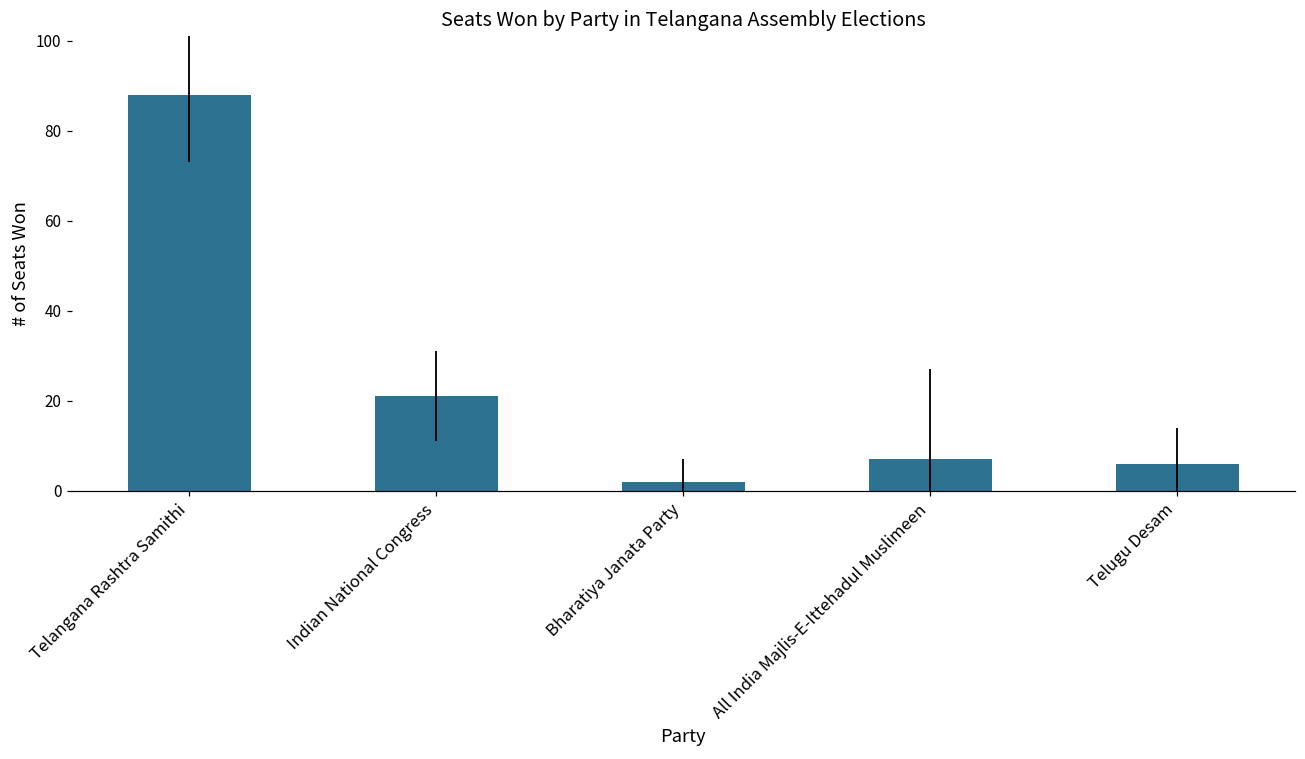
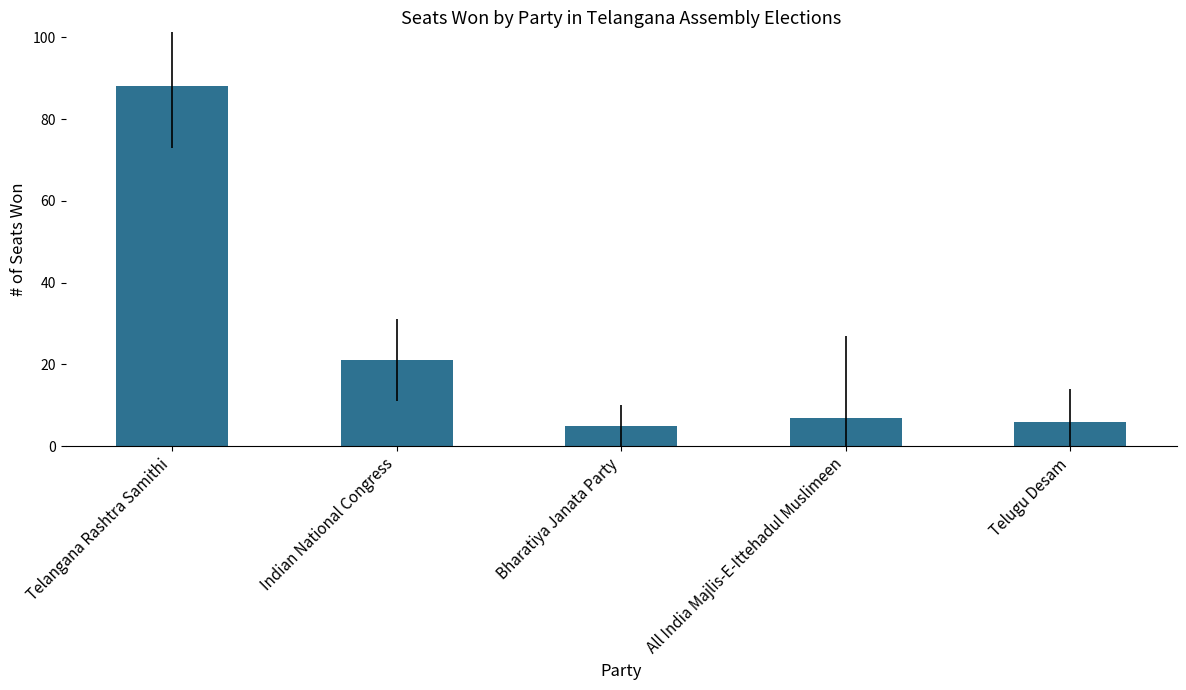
  {
    "Telangana Rashtra Samithi": 88,
    "Indian National Congress": 21,
-   "Bharatiya Janata Party": 2,
+   "Bharatiya Janata Party": 5,
    "All India Majlis-E-Ittehadul Muslimeen": 7,
    "Telugu Desam": 6
  }
